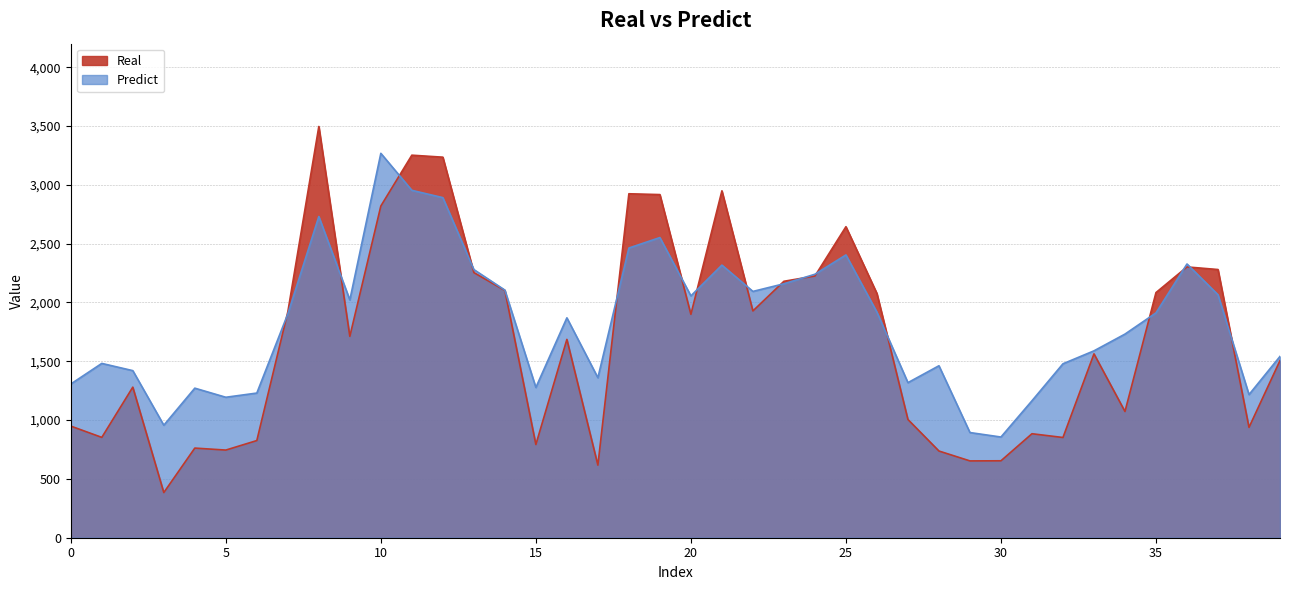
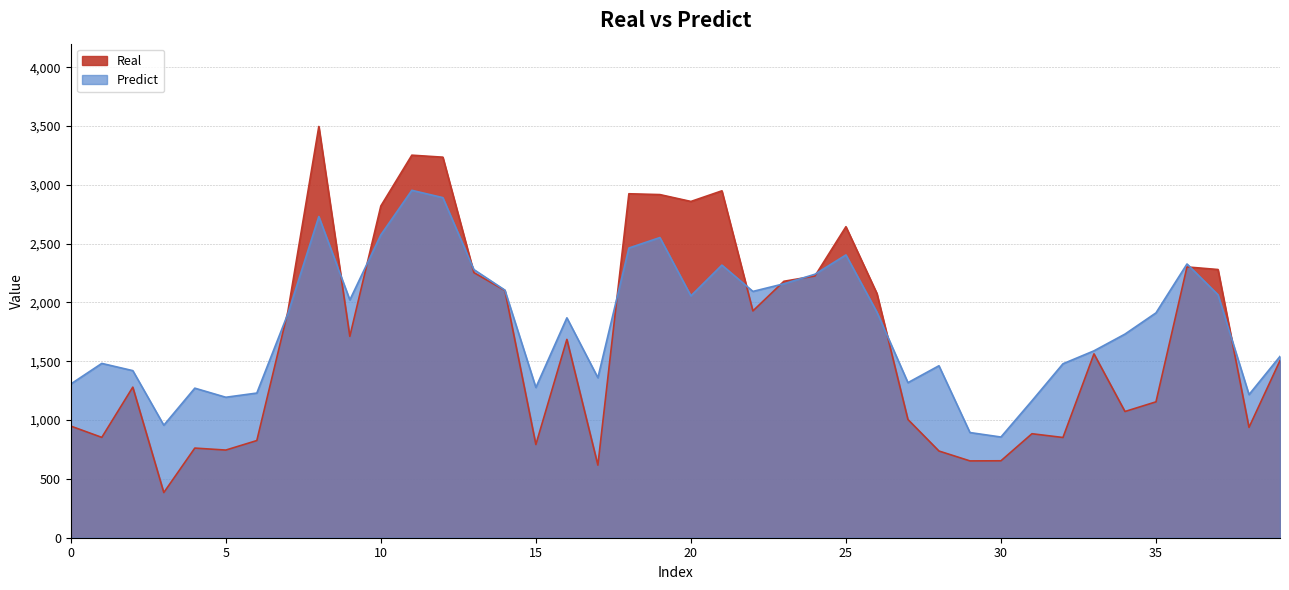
  {
    "Real": {
      "0": "950",
      "5": "750",
      "10": "2,820",
      "15": "790",
-     "20": "1,900",
+     "20": "2,860",
      "25": "2,640",
      "30": "650",
-     "35": "2,080"
+     "35": "1,160"
    },
    "Predict": {
      "0": "1,310",
      "5": "1,190",
-     "10": "3,270",
+     "10": "2,570",
      "15": "1,280",
      "20": "2,060",
      "25": "2,400",
      "30": "860",
      "35": "1,910"
    }
  }
